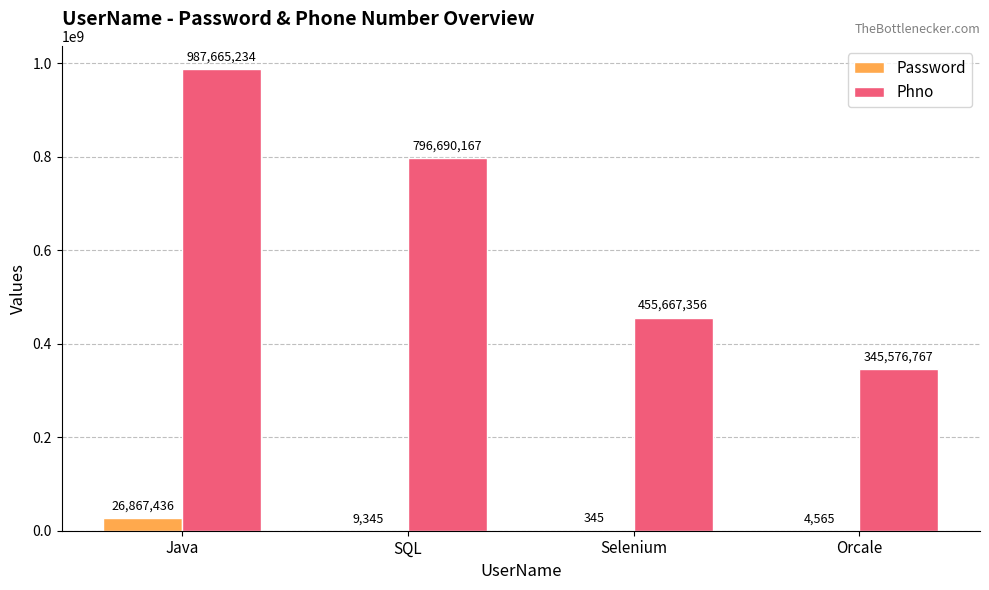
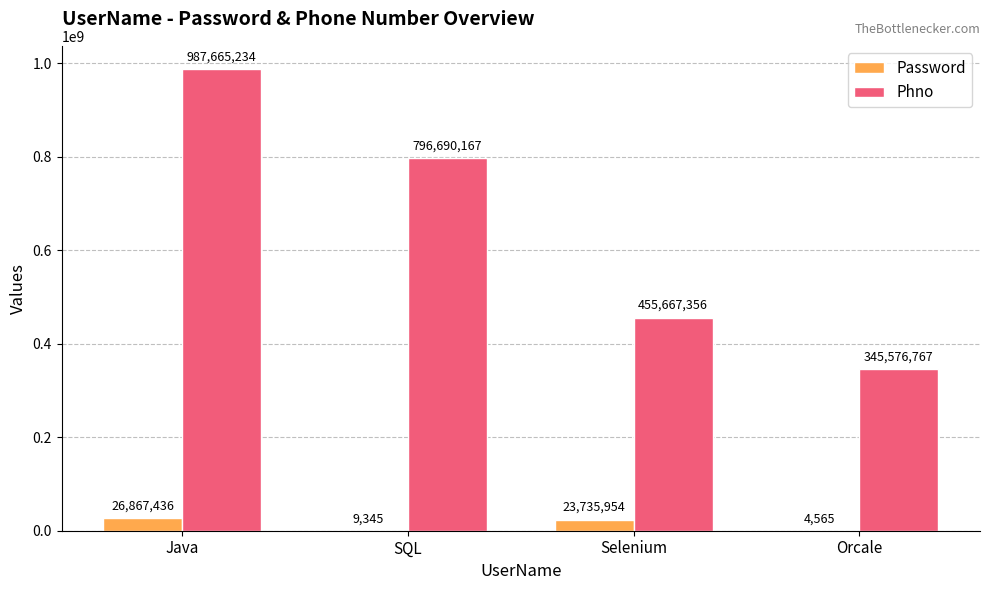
  {
    "Password": {
      "Java": "26,867,436",
      "SQL": "9,345",
-     "Selenium": "345",
+     "Selenium": "23,735,954",
      "Orcale": "4,565"
    },
    "Phno": {
      "Java": "987,665,234",
      "SQL": "796,690,167",
      "Selenium": "455,667,356",
      "Orcale": "345,576,767"
    }
  }
